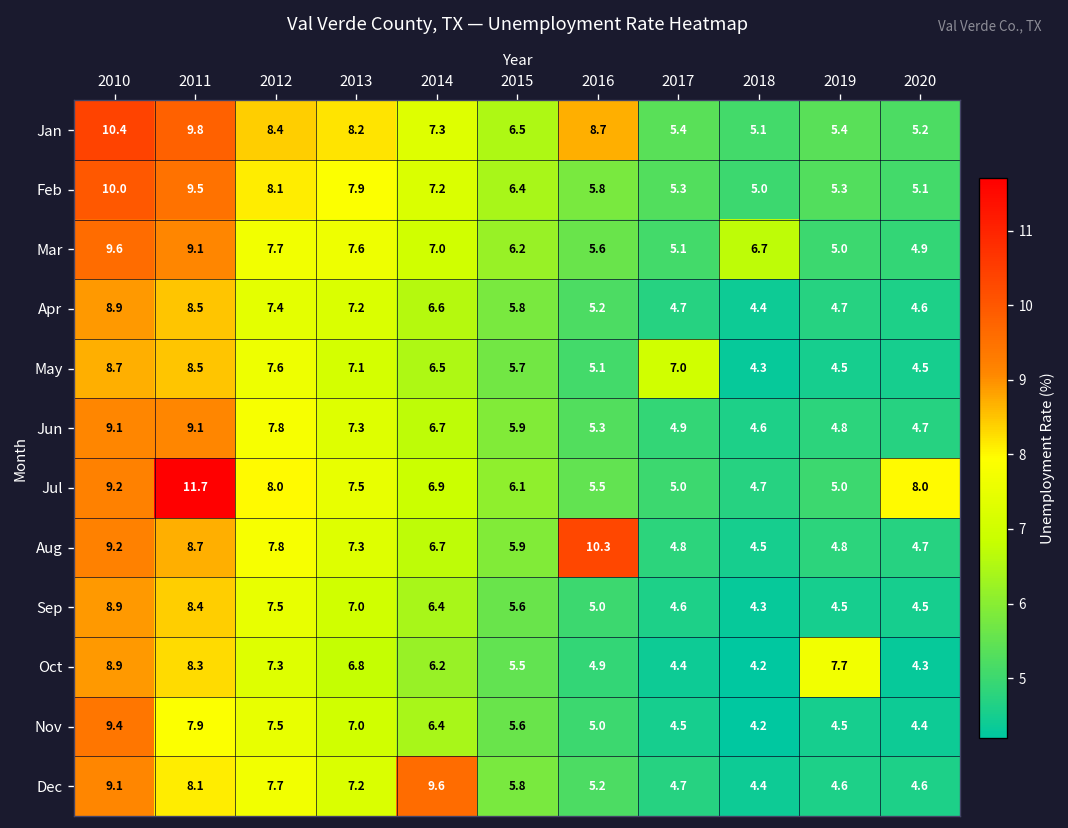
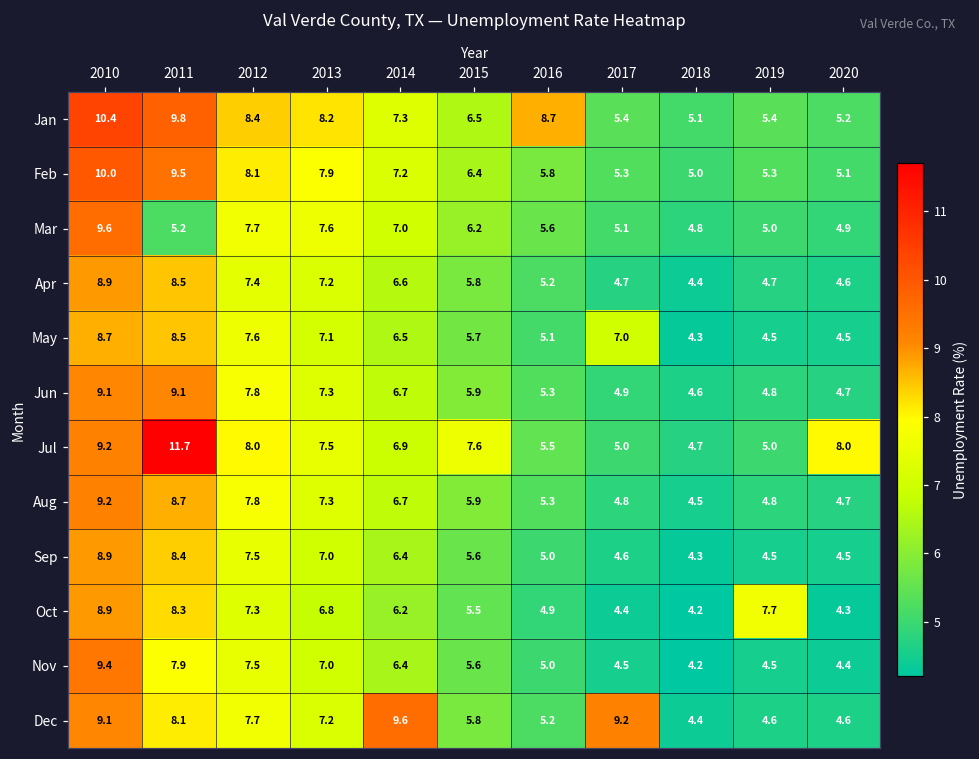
  {
    "Jan": {
      "2010": 10.4,
      "2011": 9.8,
      "2012": 8.4,
      "2013": 8.2,
      "2014": 7.3,
      "2015": 6.5,
      "2016": 8.7,
      "2017": 5.4,
      "2018": 5.1,
      "2019": 5.4,
      "2020": 5.2
    },
    "Feb": {
      "2010": 10.0,
      "2011": 9.5,
      "2012": 8.1,
      "2013": 7.9,
      "2014": 7.2,
      "2015": 6.4,
      "2016": 5.8,
      "2017": 5.3,
      "2018": 5.0,
      "2019": 5.3,
      "2020": 5.1
    },
    "Mar": {
      "2010": 9.6,
-     "2011": 9.1,
+     "2011": 5.2,
      "2012": 7.7,
      "2013": 7.6,
      "2014": 7.0,
      "2015": 6.2,
      "2016": 5.6,
      "2017": 5.1,
-     "2018": 6.7,
+     "2018": 4.8,
      "2019": 5.0,
      "2020": 4.9
    },
    "Apr": {
      "2010": 8.9,
      "2011": 8.5,
      "2012": 7.4,
      "2013": 7.2,
      "2014": 6.6,
      "2015": 5.8,
      "2016": 5.2,
      "2017": 4.7,
      "2018": 4.4,
      "2019": 4.7,
      "2020": 4.6
    },
    "May": {
      "2010": 8.7,
      "2011": 8.5,
      "2012": 7.6,
      "2013": 7.1,
      "2014": 6.5,
      "2015": 5.7,
      "2016": 5.1,
      "2017": 7.0,
      "2018": 4.3,
      "2019": 4.5,
      "2020": 4.5
    },
    "Jun": {
      "2010": 9.1,
      "2011": 9.1,
      "2012": 7.8,
      "2013": 7.3,
      "2014": 6.7,
      "2015": 5.9,
      "2016": 5.3,
      "2017": 4.9,
      "2018": 4.6,
      "2019": 4.8,
      "2020": 4.7
    },
    "Jul": {
      "2010": 9.2,
      "2011": 11.7,
      "2012": 8.0,
      "2013": 7.5,
      "2014": 6.9,
-     "2015": 6.1,
+     "2015": 7.6,
      "2016": 5.5,
      "2017": 5.0,
      "2018": 4.7,
      "2019": 5.0,
      "2020": 8.0
    },
    "Aug": {
      "2010": 9.2,
      "2011": 8.7,
      "2012": 7.8,
      "2013": 7.3,
      "2014": 6.7,
      "2015": 5.9,
-     "2016": 10.3,
+     "2016": 5.3,
      "2017": 4.8,
      "2018": 4.5,
      "2019": 4.8,
      "2020": 4.7
    },
    "Sep": {
      "2010": 8.9,
      "2011": 8.4,
      "2012": 7.5,
      "2013": 7.0,
      "2014": 6.4,
      "2015": 5.6,
      "2016": 5.0,
      "2017": 4.6,
      "2018": 4.3,
      "2019": 4.5,
      "2020": 4.5
    },
    "Oct": {
      "2010": 8.9,
      "2011": 8.3,
      "2012": 7.3,
      "2013": 6.8,
      "2014": 6.2,
      "2015": 5.5,
      "2016": 4.9,
      "2017": 4.4,
      "2018": 4.2,
      "2019": 7.7,
      "2020": 4.3
    },
    "Nov": {
      "2010": 9.4,
      "2011": 7.9,
      "2012": 7.5,
      "2013": 7.0,
      "2014": 6.4,
      "2015": 5.6,
      "2016": 5.0,
      "2017": 4.5,
      "2018": 4.2,
      "2019": 4.5,
      "2020": 4.4
    },
    "Dec": {
      "2010": 9.1,
      "2011": 8.1,
      "2012": 7.7,
      "2013": 7.2,
      "2014": 9.6,
      "2015": 5.8,
      "2016": 5.2,
-     "2017": 4.7,
+     "2017": 9.2,
      "2018": 4.4,
      "2019": 4.6,
      "2020": 4.6
    }
  }
